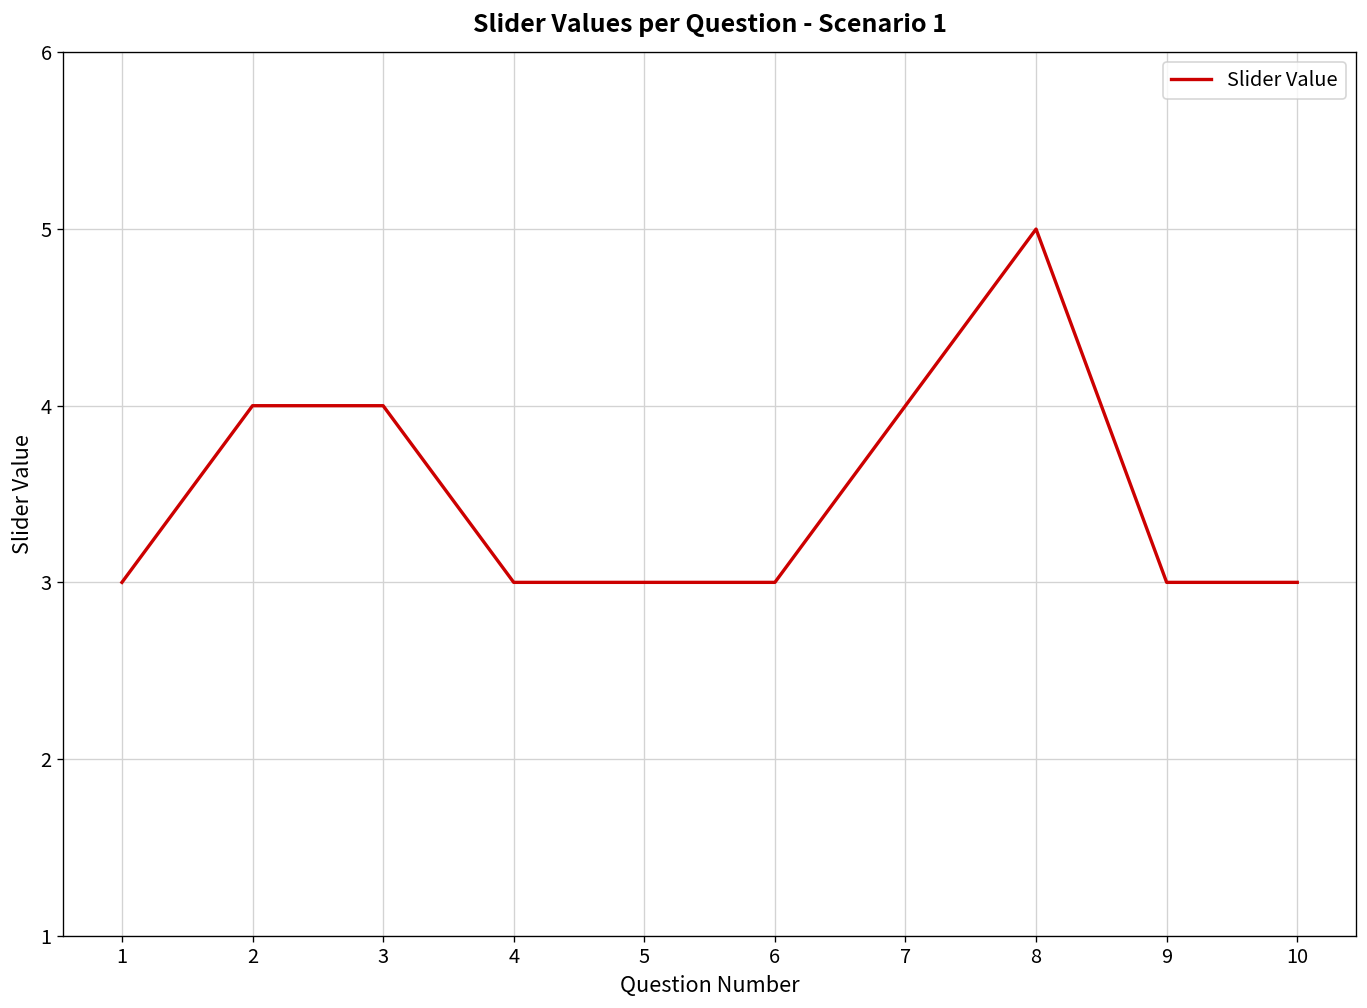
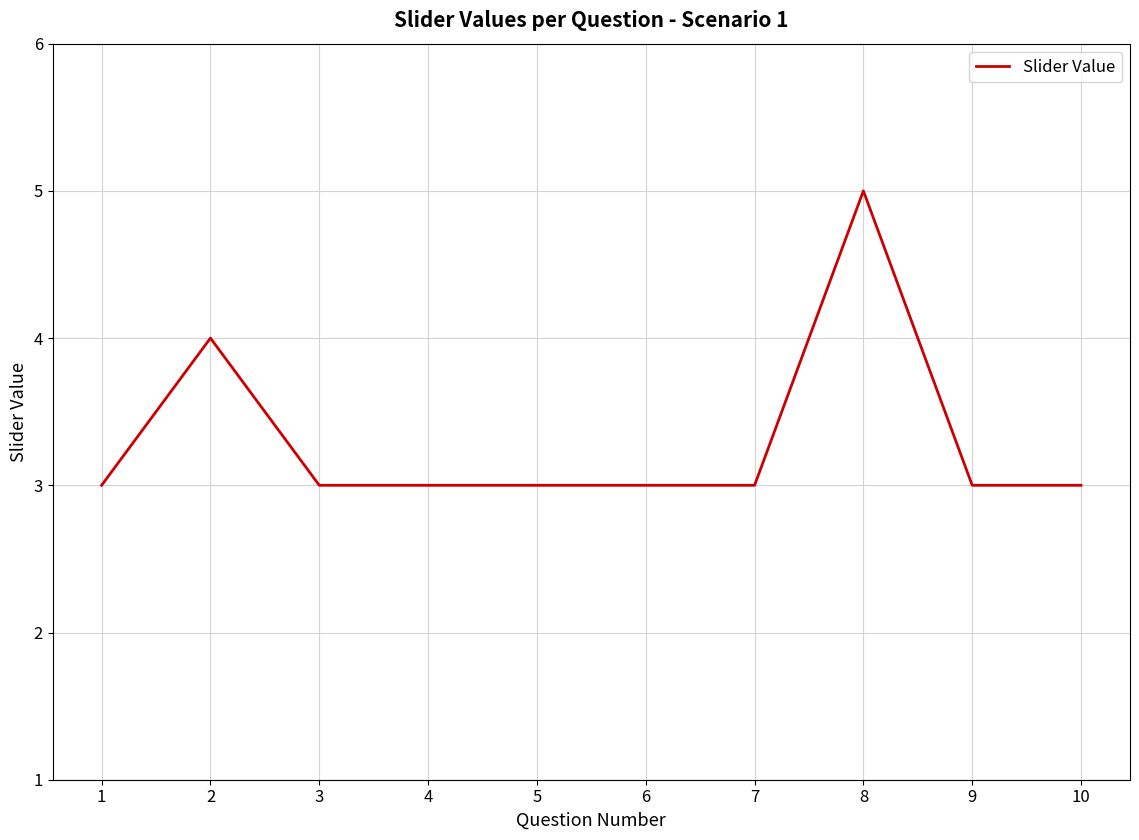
  {
    "1": 3,
    "2": 4,
-   "3": 4,
+   "3": 3,
    "4": 3,
    "5": 3,
    "6": 3,
-   "7": 4,
+   "7": 3,
    "8": 5,
    "9": 3,
    "10": 3
  }
